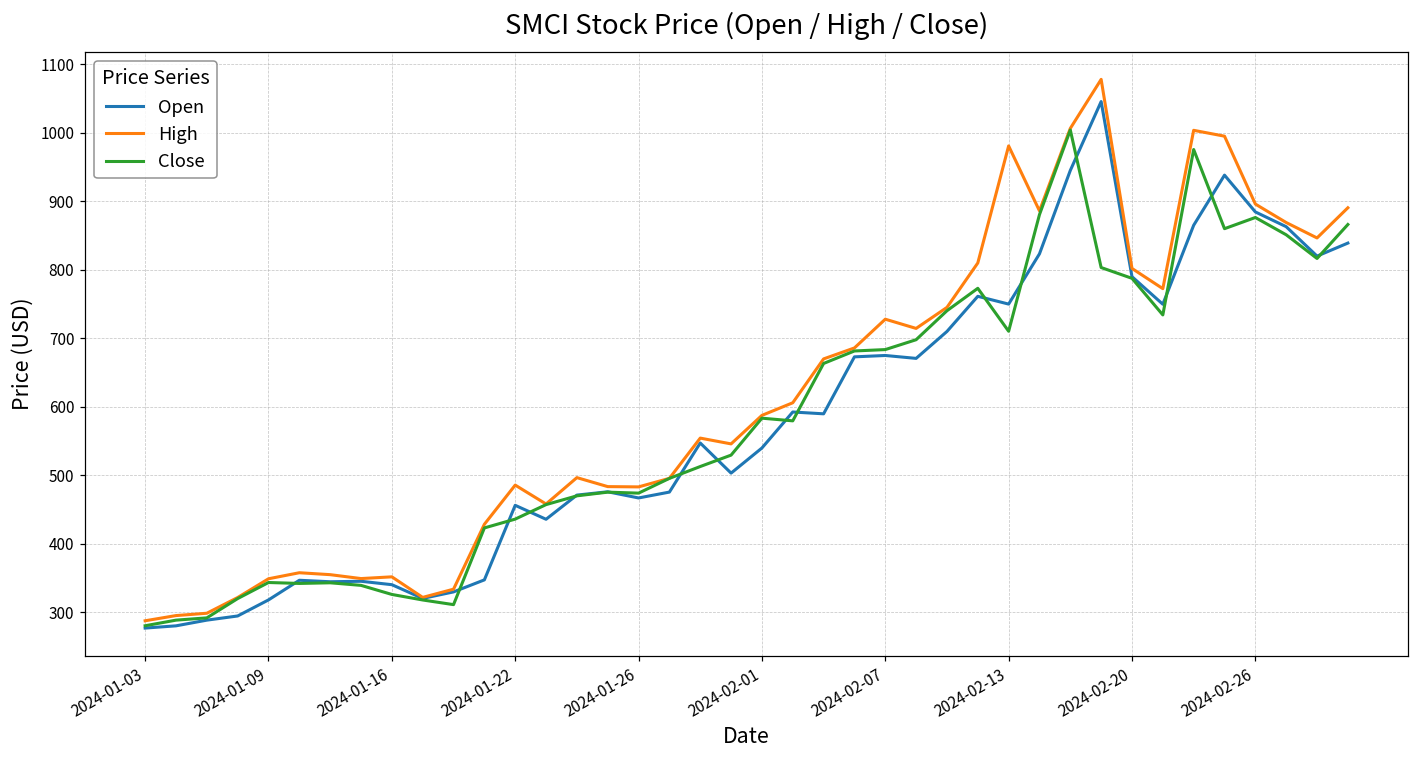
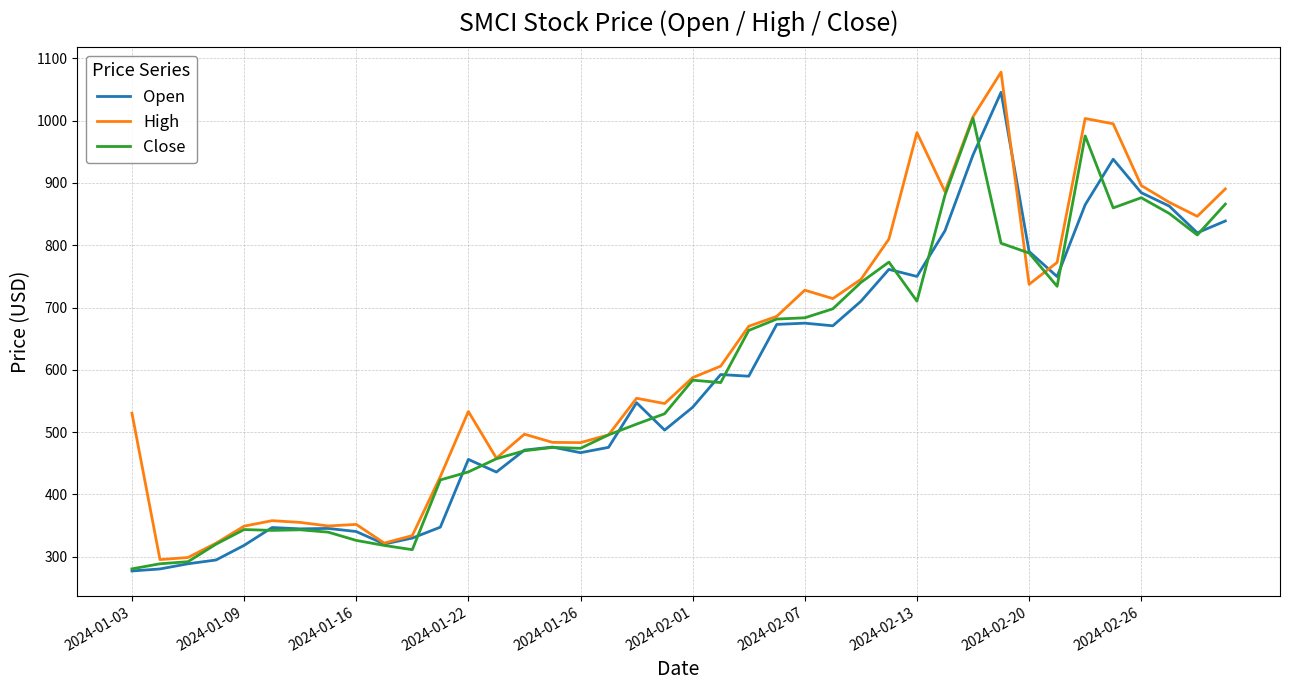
  {
    "Open": {
      "2024-01-09": 320,
      "2024-01-16": 340,
      "2024-01-22": 460,
      "2024-01-26": 470,
      "2024-02-01": 540,
      "2024-02-07": 680,
      "2024-02-13": 750,
      "2024-02-26": 880
    },
    "High": {
-     "2024-01-03": 290,
+     "2024-01-03": 530,
      "2024-01-09": 350,
      "2024-01-16": 350,
-     "2024-01-22": 490,
+     "2024-01-22": 530,
      "2024-01-26": 480,
      "2024-02-01": 590,
      "2024-02-07": 730,
      "2024-02-13": 980,
-     "2024-02-20": 800,
+     "2024-02-20": 740,
      "2024-02-26": 900
    },
    "Close": {
      "2024-01-09": 340,
      "2024-01-16": 330,
      "2024-01-22": 440,
      "2024-01-26": 470,
      "2024-02-01": 580,
      "2024-02-07": 680,
      "2024-02-13": 710,
      "2024-02-26": 880
    }
  }
